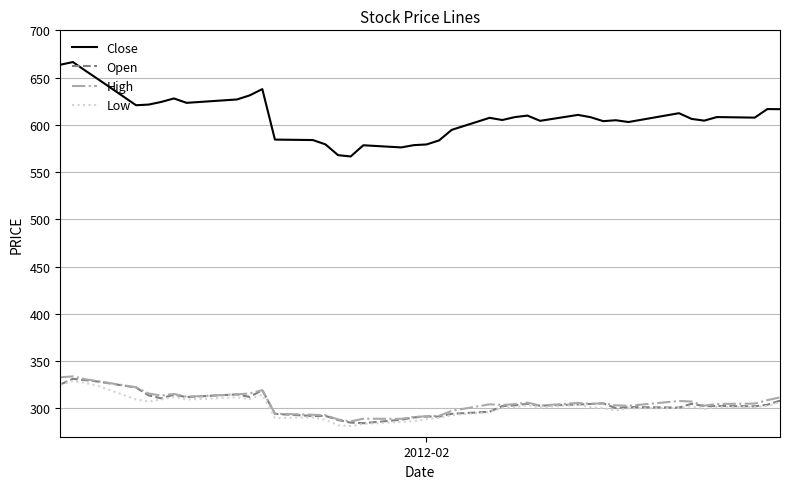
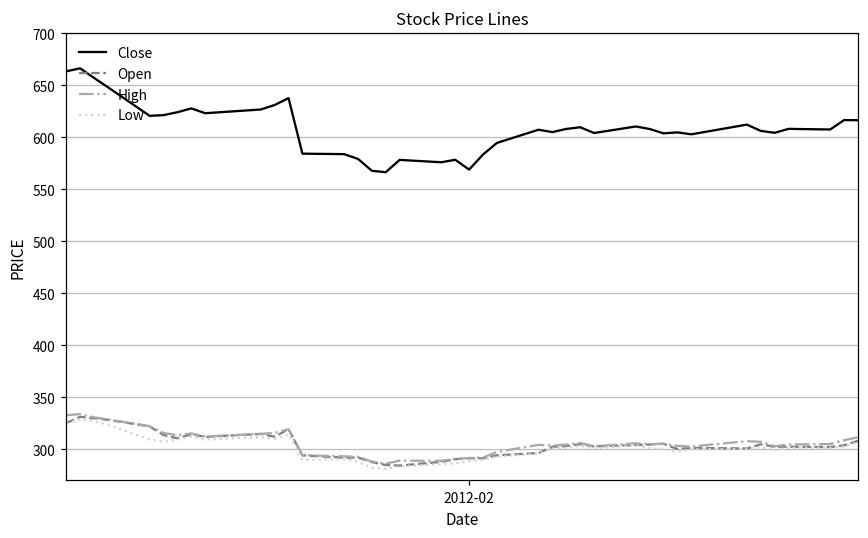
  {
    "Close": {
-     "2012-02": 580
+     "2012-02": 570
    },
    "Low": {
      "2012-02": 290
    }
  }
